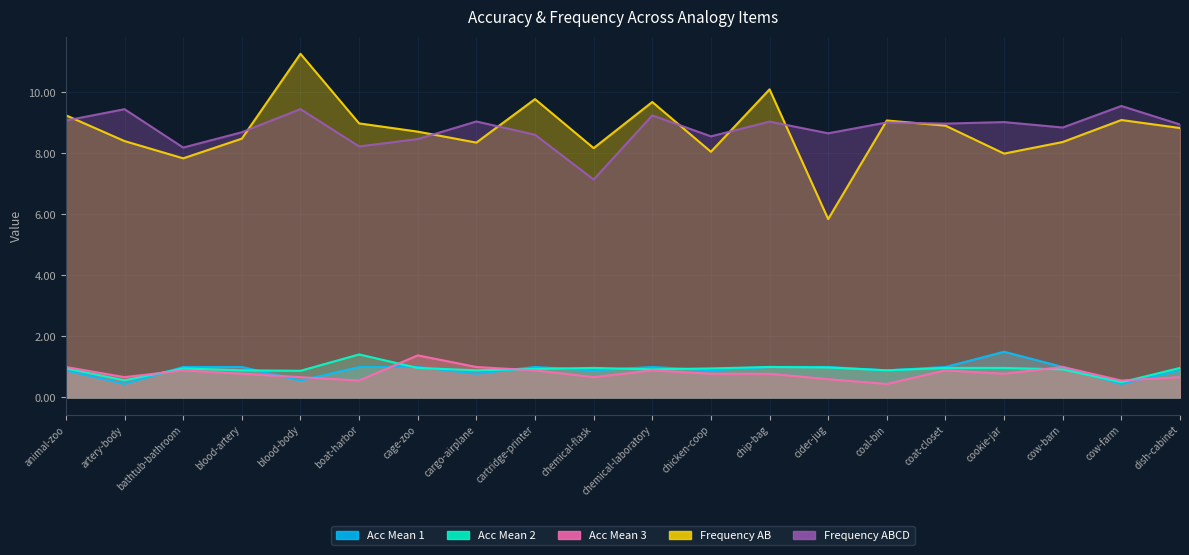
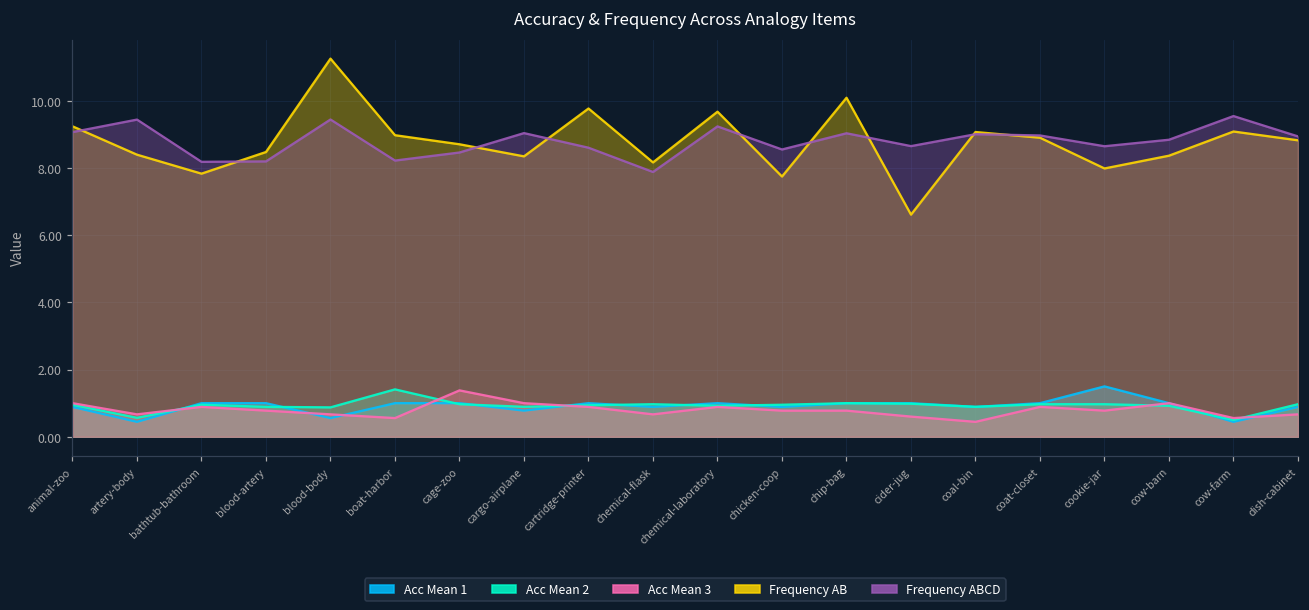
  {
    "Acc Mean 1": {
      "artery-body": 0.4,
      "blood-artery": 1.0,
      "blood-body": 0.6,
      "boat-harbor": 1.0,
      "cargo-airplane": 0.8,
      "cookie-jar": 1.5
    },
    "Acc Mean 2": {
      "artery-body": 0.6,
      "blood-artery": 0.9,
      "blood-body": 0.9,
      "boat-harbor": 1.4,
      "cargo-airplane": 0.9,
      "cookie-jar": 1.0
    },
    "Acc Mean 3": {
      "artery-body": 0.7,
      "blood-artery": 0.8,
      "blood-body": 0.7,
      "boat-harbor": 0.6,
      "cage-zoo": 1.4,
      "cargo-airplane": 1.0,
      "chemical-flask": 0.7,
      "chicken-coop": 0.8,
      "chip-bag": 0.8,
      "cider-jug": 0.6,
      "coal-bin": 0.4,
      "cookie-jar": 0.8,
      "dish-cabinet": 0.7
    },
    "Frequency AB": {
      "animal-zoo": 9.2,
      "artery-body": 8.4,
      "bathtub-bathroom": 7.8,
      "blood-artery": 8.5,
      "blood-body": 11.3,
      "boat-harbor": 9.0,
      "cage-zoo": 8.7,
      "cargo-airplane": 8.4,
      "cartridge-printer": 9.8,
      "chemical-flask": 8.2,
      "chemical-laboratory": 9.7,
-     "chicken-coop": 8.1,
+     "chicken-coop": 7.8,
      "chip-bag": 10.1,
-     "cider-jug": 5.8,
+     "cider-jug": 6.6,
      "cookie-jar": 8.0,
      "cow-barn": 8.4,
      "cow-farm": 9.1,
      "dish-cabinet": 8.8
    },
    "Frequency ABCD": {
      "animal-zoo": 9.1,
      "artery-body": 9.4,
      "bathtub-bathroom": 8.2,
-     "blood-artery": 8.7,
+     "blood-artery": 8.2,
      "blood-body": 9.4,
      "boat-harbor": 8.2,
      "cage-zoo": 8.5,
      "cargo-airplane": 9.0,
      "cartridge-printer": 8.6,
-     "chemical-flask": 7.1,
+     "chemical-flask": 7.9,
      "chemical-laboratory": 9.2,
      "chicken-coop": 8.6,
      "chip-bag": 9.0,
      "cider-jug": 8.7,
-     "cookie-jar": 9.0,
+     "cookie-jar": 8.7,
      "cow-barn": 8.8,
      "cow-farm": 9.6,
      "dish-cabinet": 8.9
    }
  }
